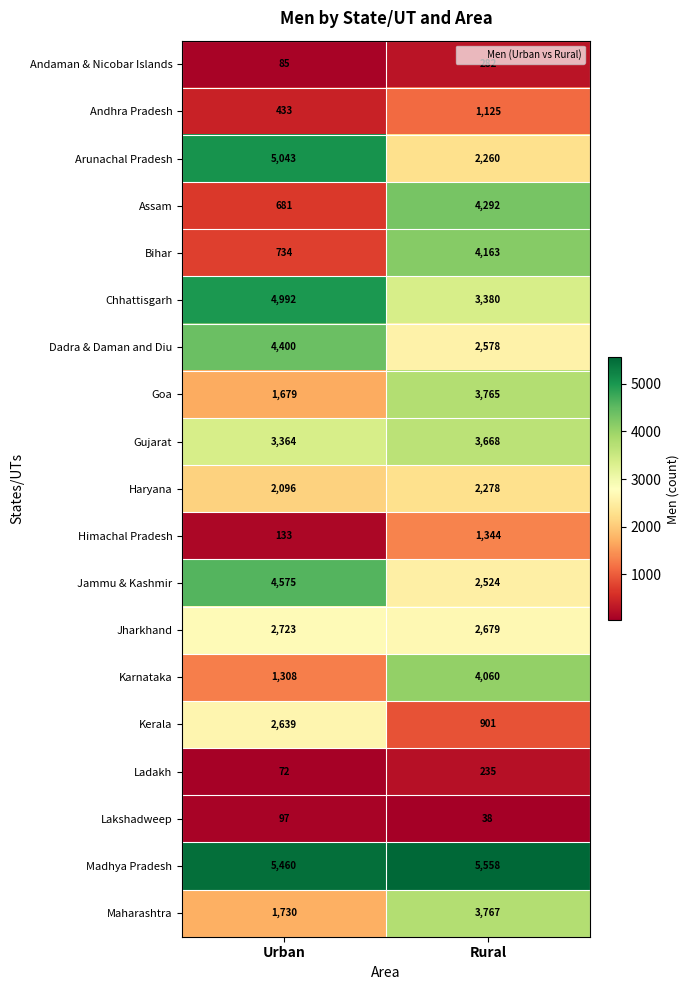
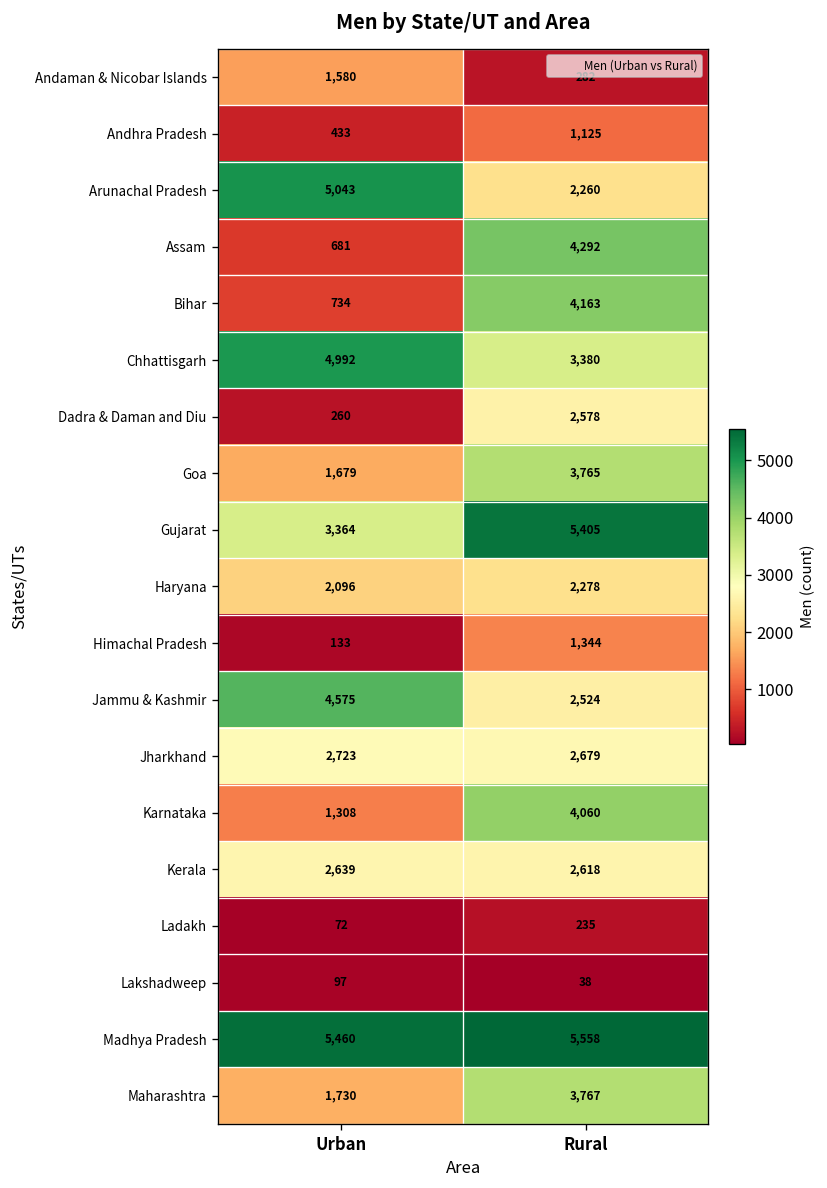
  {
    "Andaman & Nicobar Islands": {
-     "Urban": "85"
+     "Urban": "1,580"
    },
    "Andhra Pradesh": {
      "Urban": "433",
      "Rural": "1,125"
    },
    "Arunachal Pradesh": {
      "Urban": "5,043",
      "Rural": "2,260"
    },
    "Assam": {
      "Urban": "681",
      "Rural": "4,292"
    },
    "Bihar": {
      "Urban": "734",
      "Rural": "4,163"
    },
    "Chhattisgarh": {
      "Urban": "4,992",
      "Rural": "3,380"
    },
    "Dadra & Daman and Diu": {
-     "Urban": "4,400",
+     "Urban": "260",
      "Rural": "2,578"
    },
    "Goa": {
      "Urban": "1,679",
      "Rural": "3,765"
    },
    "Gujarat": {
      "Urban": "3,364",
-     "Rural": "3,668"
+     "Rural": "5,405"
    },
    "Haryana": {
      "Urban": "2,096",
      "Rural": "2,278"
    },
    "Himachal Pradesh": {
      "Urban": "133",
      "Rural": "1,344"
    },
    "Jammu & Kashmir": {
      "Urban": "4,575",
      "Rural": "2,524"
    },
    "Jharkhand": {
      "Urban": "2,723",
      "Rural": "2,679"
    },
    "Karnataka": {
      "Urban": "1,308",
      "Rural": "4,060"
    },
    "Kerala": {
      "Urban": "2,639",
-     "Rural": "901"
+     "Rural": "2,618"
    },
    "Ladakh": {
      "Urban": "72",
      "Rural": "235"
    },
    "Lakshadweep": {
      "Urban": "97",
      "Rural": "38"
    },
    "Madhya Pradesh": {
      "Urban": "5,460",
      "Rural": "5,558"
    },
    "Maharashtra": {
      "Urban": "1,730",
      "Rural": "3,767"
    }
  }
